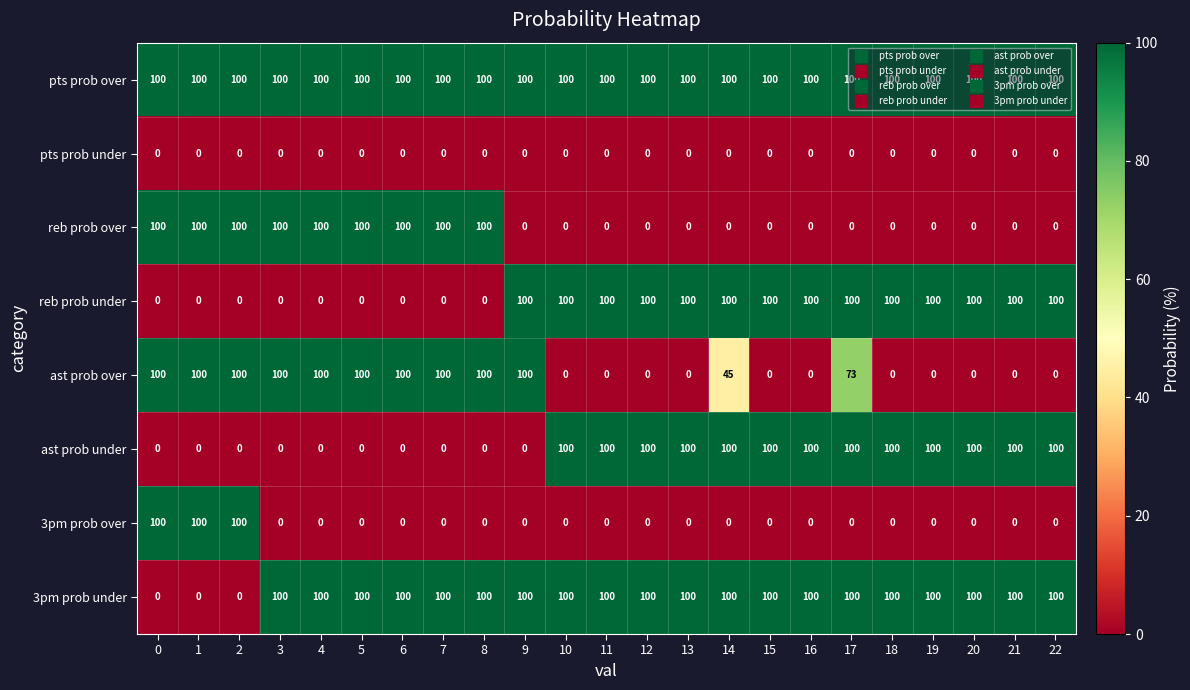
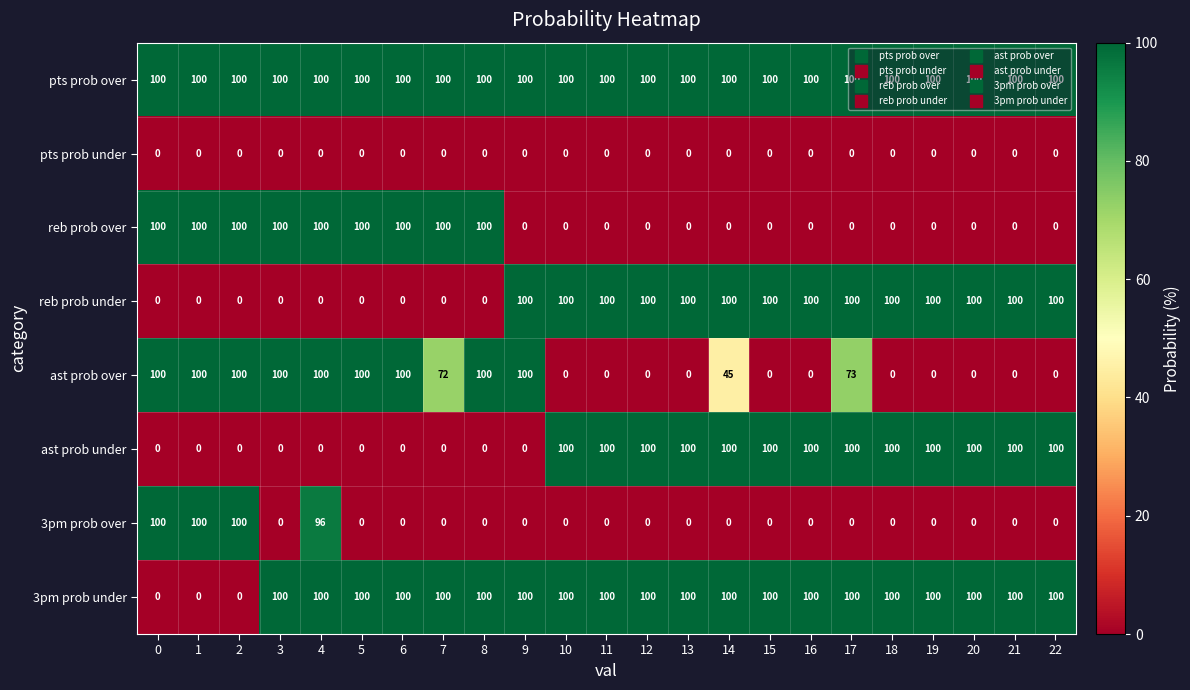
  {
    "pts prob over": {
      "0": 100,
      "1": 100,
      "2": 100,
      "3": 100,
      "4": 100,
      "5": 100,
      "6": 100,
      "7": 100,
      "8": 100,
      "9": 100,
      "10": 100,
      "11": 100,
      "12": 100,
      "13": 100,
      "14": 100,
      "15": 100,
      "16": 100
    },
    "pts prob under": {
      "0": 0,
      "1": 0,
      "2": 0,
      "3": 0,
      "4": 0,
      "5": 0,
      "6": 0,
      "7": 0,
      "8": 0,
      "9": 0,
      "10": 0,
      "11": 0,
      "12": 0,
      "13": 0,
      "14": 0,
      "15": 0,
      "16": 0,
      "17": 0,
      "18": 0,
      "19": 0,
      "20": 0,
      "21": 0,
      "22": 0
    },
    "reb prob over": {
      "0": 100,
      "1": 100,
      "2": 100,
      "3": 100,
      "4": 100,
      "5": 100,
      "6": 100,
      "7": 100,
      "8": 100,
      "9": 0,
      "10": 0,
      "11": 0,
      "12": 0,
      "13": 0,
      "14": 0,
      "15": 0,
      "16": 0,
      "17": 0,
      "18": 0,
      "19": 0,
      "20": 0,
      "21": 0,
      "22": 0
    },
    "reb prob under": {
      "0": 0,
      "1": 0,
      "2": 0,
      "3": 0,
      "4": 0,
      "5": 0,
      "6": 0,
      "7": 0,
      "8": 0,
      "9": 100,
      "10": 100,
      "11": 100,
      "12": 100,
      "13": 100,
      "14": 100,
      "15": 100,
      "16": 100,
      "17": 100,
      "18": 100,
      "19": 100,
      "20": 100,
      "21": 100,
      "22": 100
    },
    "ast prob over": {
      "0": 100,
      "1": 100,
      "2": 100,
      "3": 100,
      "4": 100,
      "5": 100,
      "6": 100,
-     "7": 100,
+     "7": 72,
      "8": 100,
      "9": 100,
      "10": 0,
      "11": 0,
      "12": 0,
      "13": 0,
      "14": 45,
      "15": 0,
      "16": 0,
      "17": 73,
      "18": 0,
      "19": 0,
      "20": 0,
      "21": 0,
      "22": 0
    },
    "ast prob under": {
      "0": 0,
      "1": 0,
      "2": 0,
      "3": 0,
      "4": 0,
      "5": 0,
      "6": 0,
      "7": 0,
      "8": 0,
      "9": 0,
      "10": 100,
      "11": 100,
      "12": 100,
      "13": 100,
      "14": 100,
      "15": 100,
      "16": 100,
      "17": 100,
      "18": 100,
      "19": 100,
      "20": 100,
      "21": 100,
      "22": 100
    },
    "3pm prob over": {
      "0": 100,
      "1": 100,
      "2": 100,
      "3": 0,
-     "4": 0,
+     "4": 96,
      "5": 0,
      "6": 0,
      "7": 0,
      "8": 0,
      "9": 0,
      "10": 0,
      "11": 0,
      "12": 0,
      "13": 0,
      "14": 0,
      "15": 0,
      "16": 0,
      "17": 0,
      "18": 0,
      "19": 0,
      "20": 0,
      "21": 0,
      "22": 0
    },
    "3pm prob under": {
      "0": 0,
      "1": 0,
      "2": 0,
      "3": 100,
      "4": 100,
      "5": 100,
      "6": 100,
      "7": 100,
      "8": 100,
      "9": 100,
      "10": 100,
      "11": 100,
      "12": 100,
      "13": 100,
      "14": 100,
      "15": 100,
      "16": 100,
      "17": 100,
      "18": 100,
      "19": 100,
      "20": 100,
      "21": 100,
      "22": 100
    }
  }
